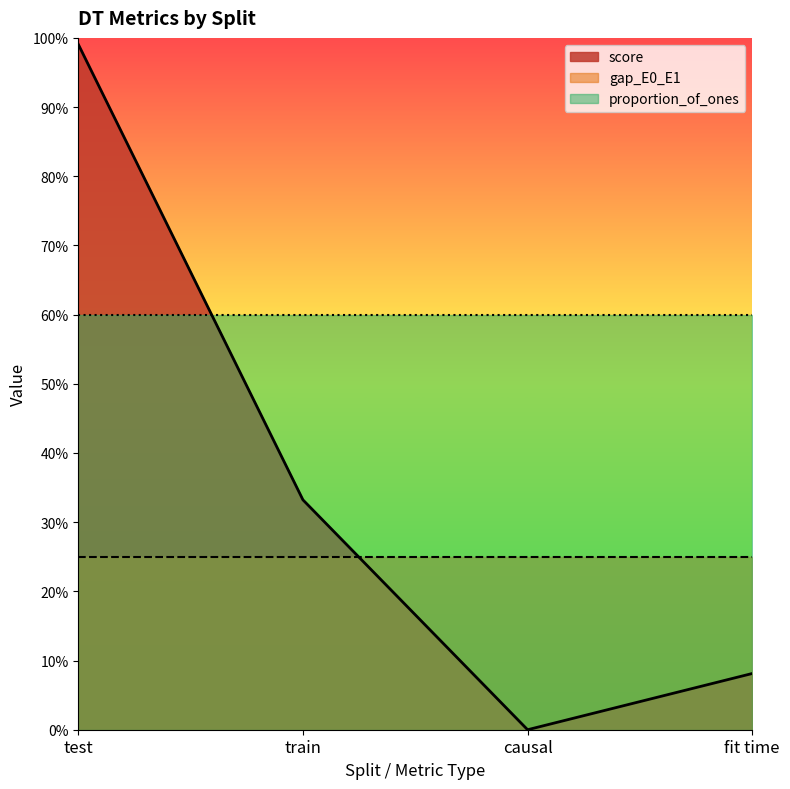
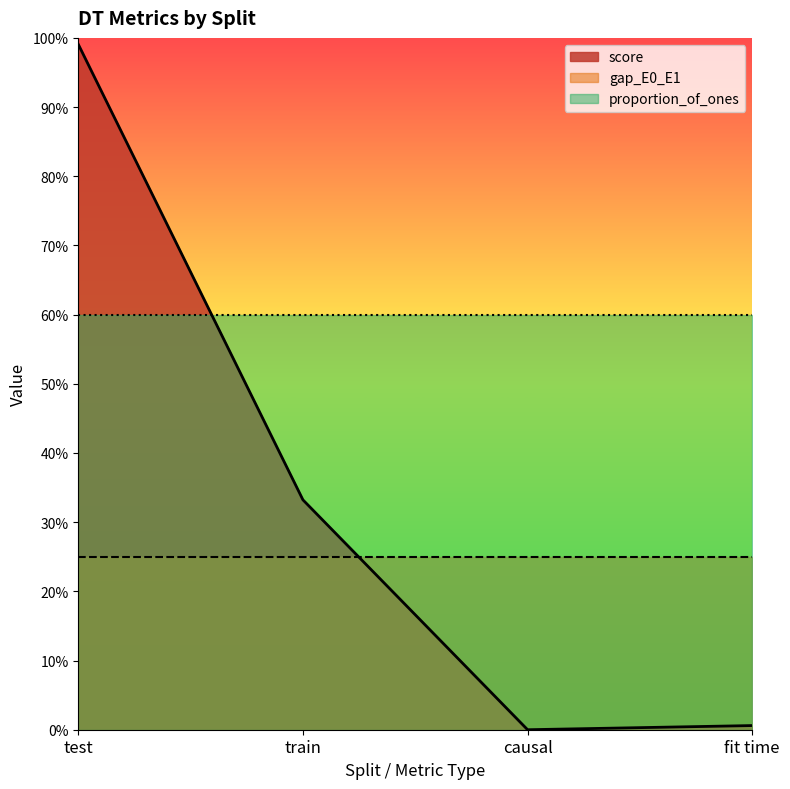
  {
    "score": {
      "test": "99%",
      "train": "33%",
      "causal": "0%",
-     "fit time": "8%"
+     "fit time": "1%"
    },
    "gap_E0_E1": {
      "test": "25%",
      "train": "25%",
      "causal": "25%",
      "fit time": "25%"
    },
    "proportion_of_ones": {
      "test": "60%",
      "train": "60%",
      "causal": "60%",
      "fit time": "60%"
    }
  }
